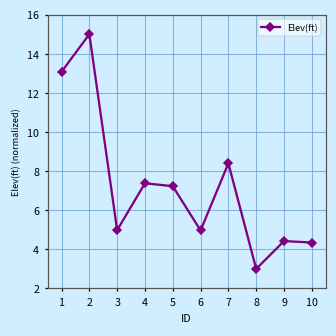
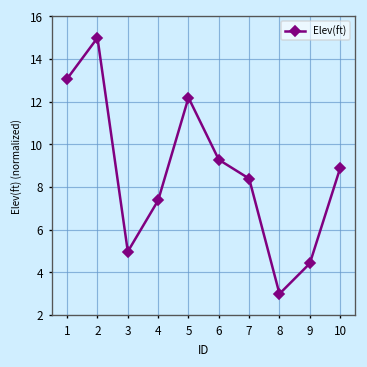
  {
    "1": 13.1,
    "2": 15.0,
    "3": 5.0,
    "4": 7.4,
-   "5": 7.2,
-   "6": 5.0,
+   "5": 12.2,
+   "6": 9.3,
    "7": 8.4,
    "8": 3.0,
    "9": 4.4,
-   "10": 4.3
+   "10": 8.9
  }
